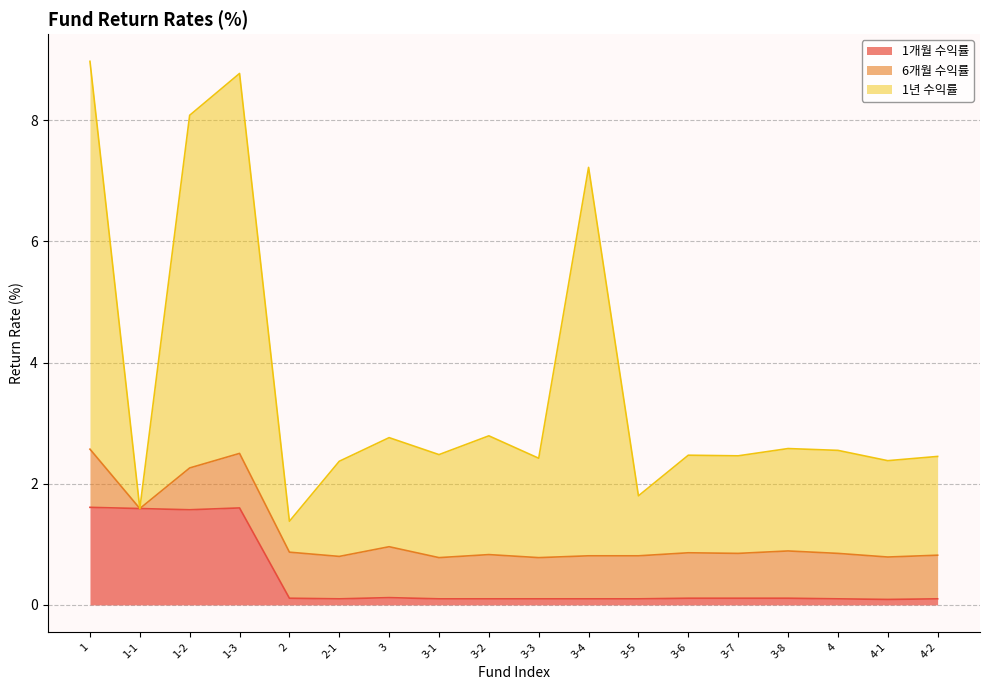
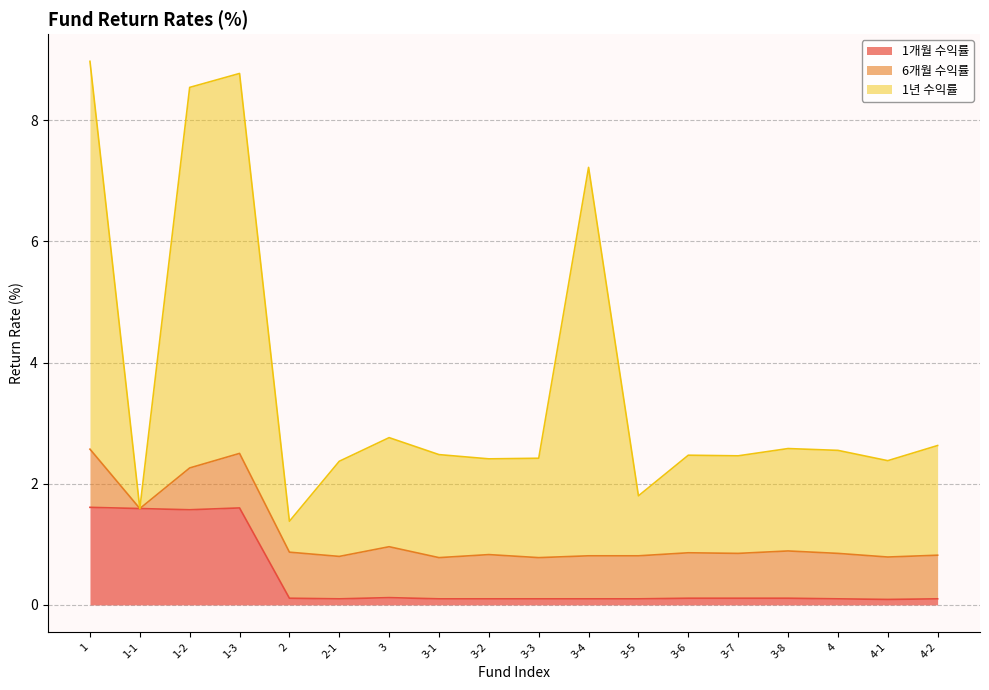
  {
    "1년 수익률": {
      "1": 6.4,
-     "1-2": 5.8,
+     "1-2": 6.3,
      "1-3": 6.3,
      "2": 0.5,
      "2-1": 1.6,
      "3": 1.8,
      "3-1": 1.7,
-     "3-2": 2.0,
+     "3-2": 1.6,
      "3-3": 1.6,
      "3-4": 6.4,
      "3-5": 1.0,
      "3-6": 1.6,
      "3-7": 1.6,
      "3-8": 1.7,
      "4": 1.7,
      "4-1": 1.6,
-     "4-2": 1.6
+     "4-2": 1.8
    }
  }
